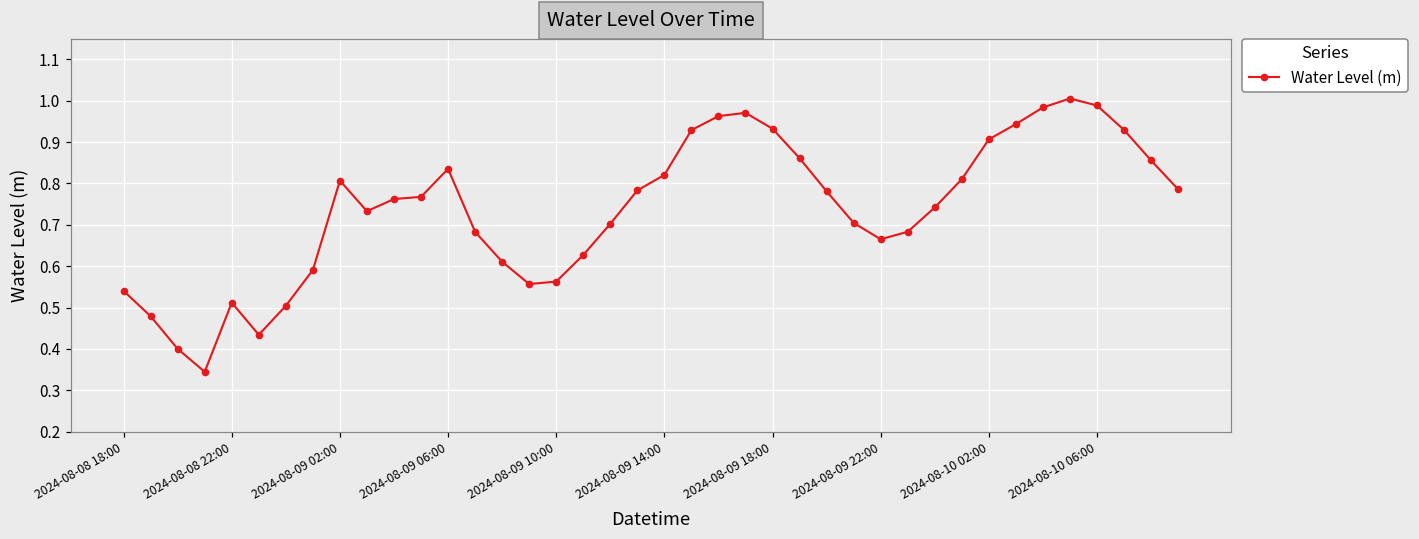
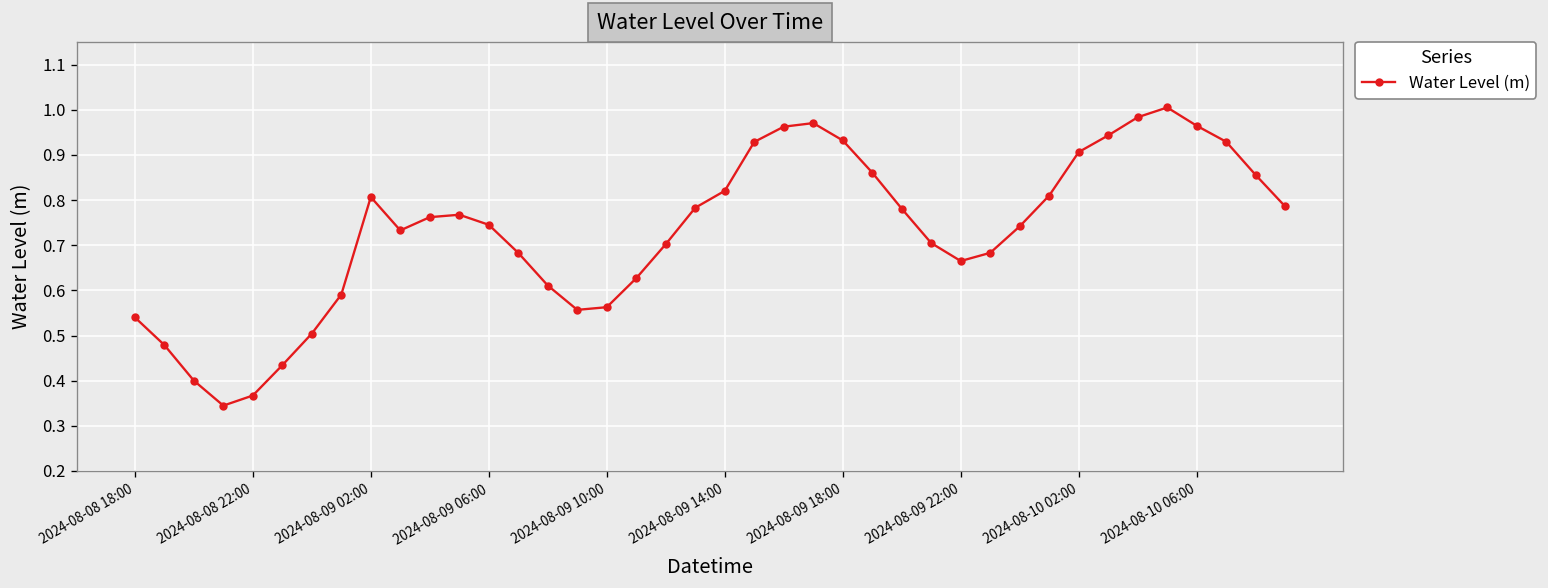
  {
    "2024-08-08 18:00": 0.54,
-   "2024-08-08 22:00": 0.51,
+   "2024-08-08 22:00": 0.37,
    "2024-08-09 02:00": 0.81,
-   "2024-08-09 06:00": 0.84,
+   "2024-08-09 06:00": 0.75,
    "2024-08-09 10:00": 0.56,
    "2024-08-09 14:00": 0.82,
    "2024-08-09 18:00": 0.93,
    "2024-08-09 22:00": 0.67,
    "2024-08-10 02:00": 0.91,
-   "2024-08-10 06:00": 0.99
+   "2024-08-10 06:00": 0.96
  }
